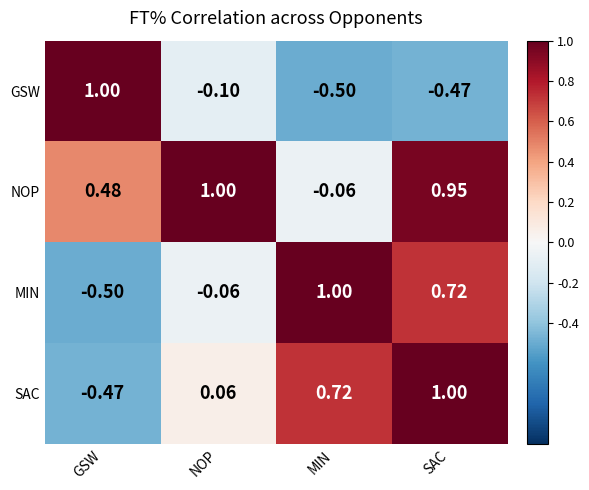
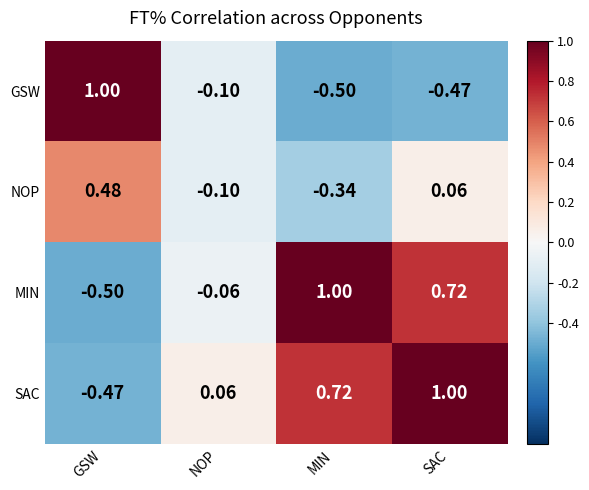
  {
    "GSW": {
      "GSW": 1.00,
      "NOP": -0.10,
      "MIN": -0.50,
      "SAC": -0.47
    },
    "NOP": {
      "GSW": 0.48,
-     "NOP": 1.00,
-     "MIN": -0.06,
-     "SAC": 0.95
+     "NOP": -0.10,
+     "MIN": -0.34,
+     "SAC": 0.06
    },
    "MIN": {
      "GSW": -0.50,
      "NOP": -0.06,
      "MIN": 1.00,
      "SAC": 0.72
    },
    "SAC": {
      "GSW": -0.47,
      "NOP": 0.06,
      "MIN": 0.72,
      "SAC": 1.00
    }
  }
